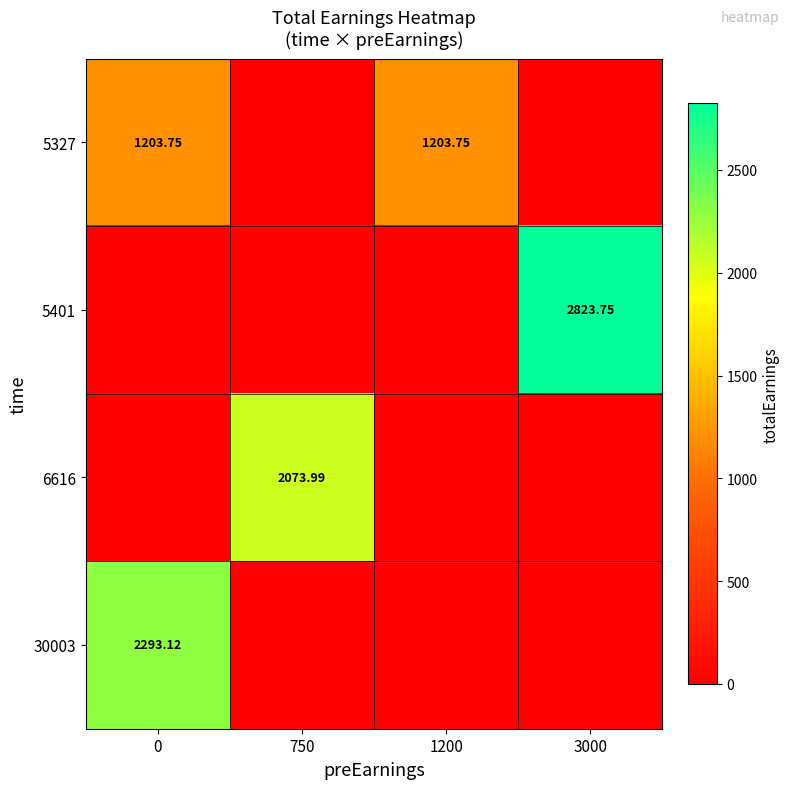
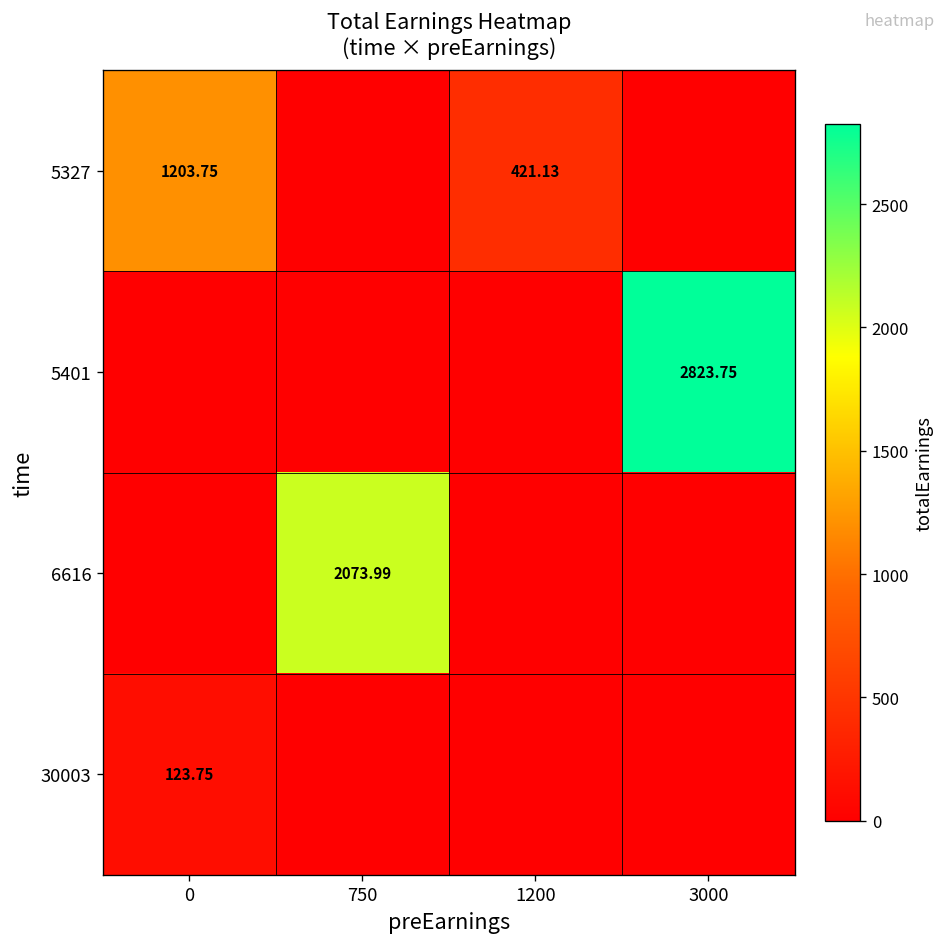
  {
    "5327": {
      "0": 1203.75,
-     "1200": 1203.75
+     "1200": 421.13
    },
    "5401": {
      "3000": 2823.75
    },
    "6616": {
      "750": 2073.99
    },
    "30003": {
-     "0": 2293.12
+     "0": 123.75
    }
  }
